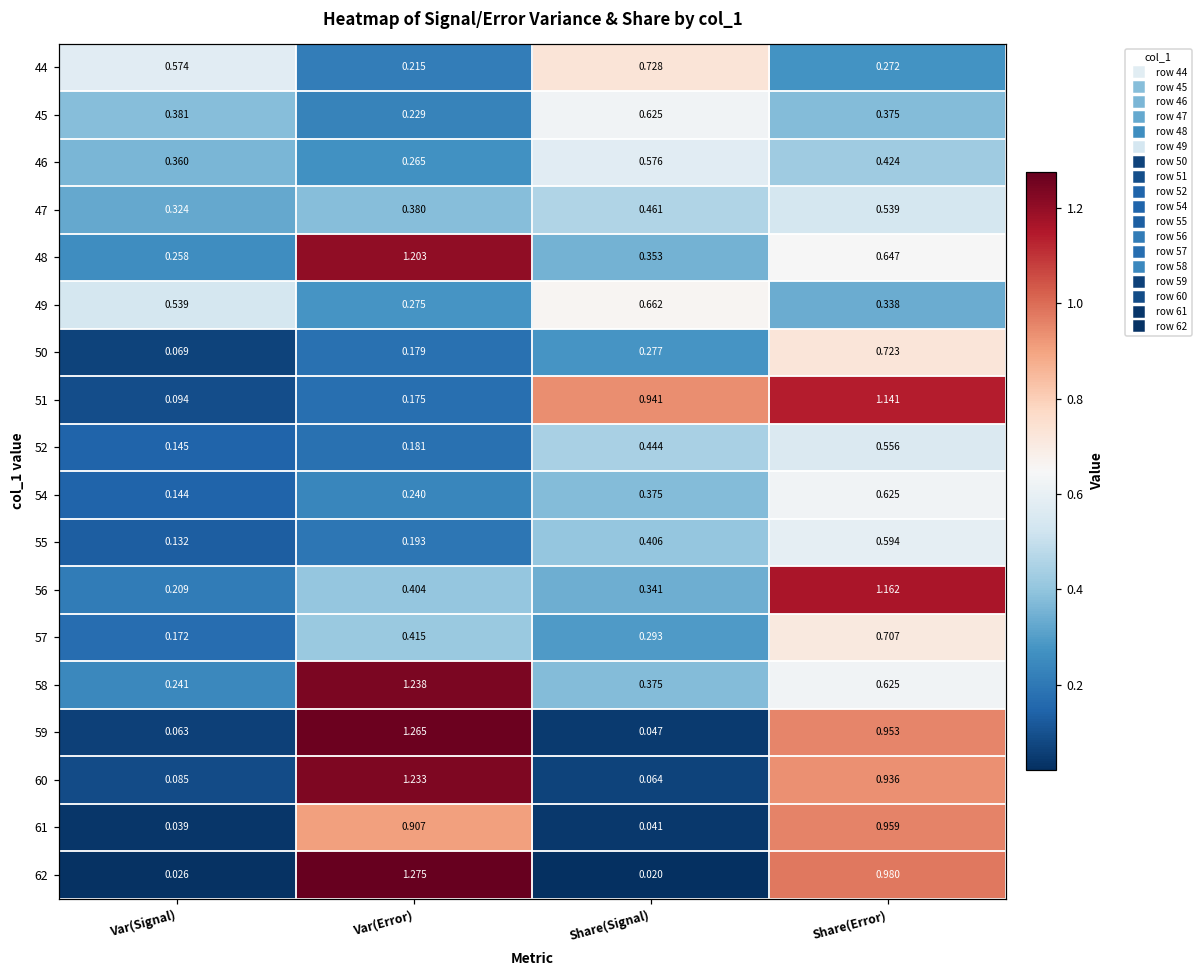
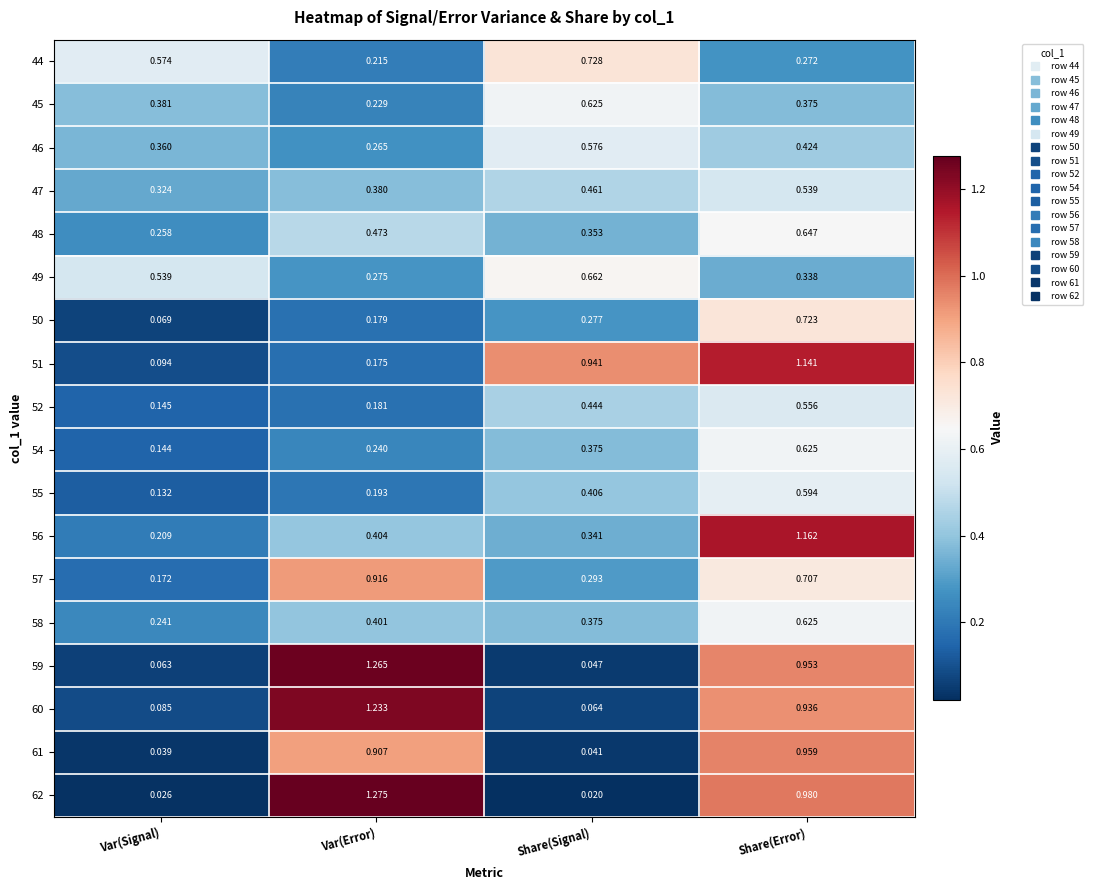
  {
    "44": {
      "Var(Signal)": 0.574,
      "Var(Error)": 0.215,
      "Share(Signal)": 0.728,
      "Share(Error)": 0.272
    },
    "45": {
      "Var(Signal)": 0.381,
      "Var(Error)": 0.229,
      "Share(Signal)": 0.625,
      "Share(Error)": 0.375
    },
    "46": {
      "Var(Signal)": 0.360,
      "Var(Error)": 0.265,
      "Share(Signal)": 0.576,
      "Share(Error)": 0.424
    },
    "47": {
      "Var(Signal)": 0.324,
      "Var(Error)": 0.380,
      "Share(Signal)": 0.461,
      "Share(Error)": 0.539
    },
    "48": {
      "Var(Signal)": 0.258,
-     "Var(Error)": 1.203,
+     "Var(Error)": 0.473,
      "Share(Signal)": 0.353,
      "Share(Error)": 0.647
    },
    "49": {
      "Var(Signal)": 0.539,
      "Var(Error)": 0.275,
      "Share(Signal)": 0.662,
      "Share(Error)": 0.338
    },
    "50": {
      "Var(Signal)": 0.069,
      "Var(Error)": 0.179,
      "Share(Signal)": 0.277,
      "Share(Error)": 0.723
    },
    "51": {
      "Var(Signal)": 0.094,
      "Var(Error)": 0.175,
      "Share(Signal)": 0.941,
      "Share(Error)": 1.141
    },
    "52": {
      "Var(Signal)": 0.145,
      "Var(Error)": 0.181,
      "Share(Signal)": 0.444,
      "Share(Error)": 0.556
    },
    "54": {
      "Var(Signal)": 0.144,
      "Var(Error)": 0.240,
      "Share(Signal)": 0.375,
      "Share(Error)": 0.625
    },
    "55": {
      "Var(Signal)": 0.132,
      "Var(Error)": 0.193,
      "Share(Signal)": 0.406,
      "Share(Error)": 0.594
    },
    "56": {
      "Var(Signal)": 0.209,
      "Var(Error)": 0.404,
      "Share(Signal)": 0.341,
      "Share(Error)": 1.162
    },
    "57": {
      "Var(Signal)": 0.172,
-     "Var(Error)": 0.415,
+     "Var(Error)": 0.916,
      "Share(Signal)": 0.293,
      "Share(Error)": 0.707
    },
    "58": {
      "Var(Signal)": 0.241,
-     "Var(Error)": 1.238,
+     "Var(Error)": 0.401,
      "Share(Signal)": 0.375,
      "Share(Error)": 0.625
    },
    "59": {
      "Var(Signal)": 0.063,
      "Var(Error)": 1.265,
      "Share(Signal)": 0.047,
      "Share(Error)": 0.953
    },
    "60": {
      "Var(Signal)": 0.085,
      "Var(Error)": 1.233,
      "Share(Signal)": 0.064,
      "Share(Error)": 0.936
    },
    "61": {
      "Var(Signal)": 0.039,
      "Var(Error)": 0.907,
      "Share(Signal)": 0.041,
      "Share(Error)": 0.959
    },
    "62": {
      "Var(Signal)": 0.026,
      "Var(Error)": 1.275,
      "Share(Signal)": 0.020,
      "Share(Error)": 0.980
    }
  }
